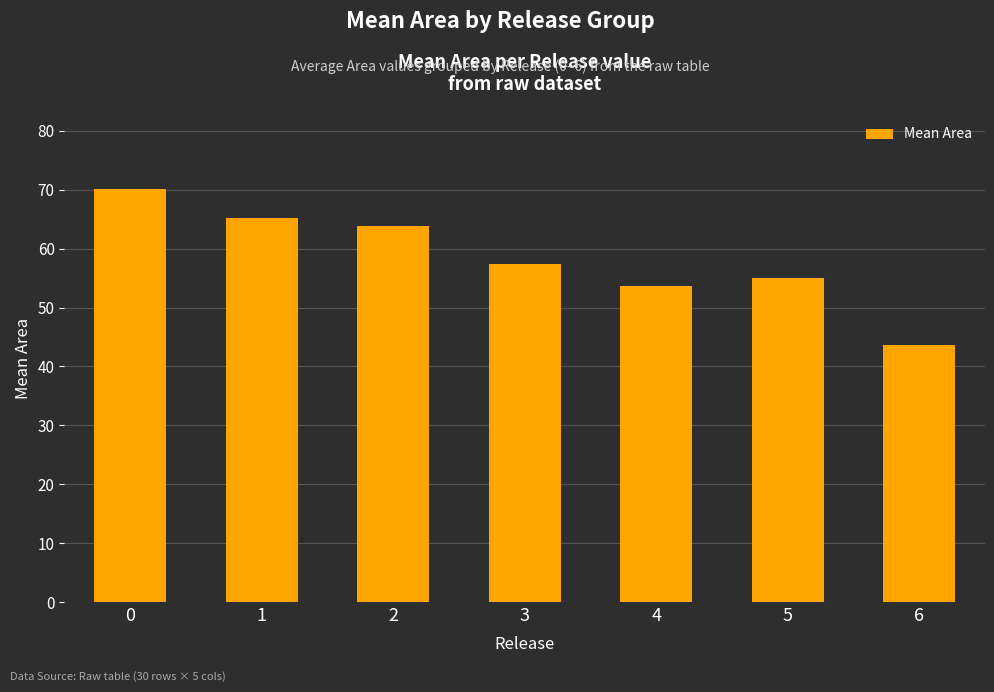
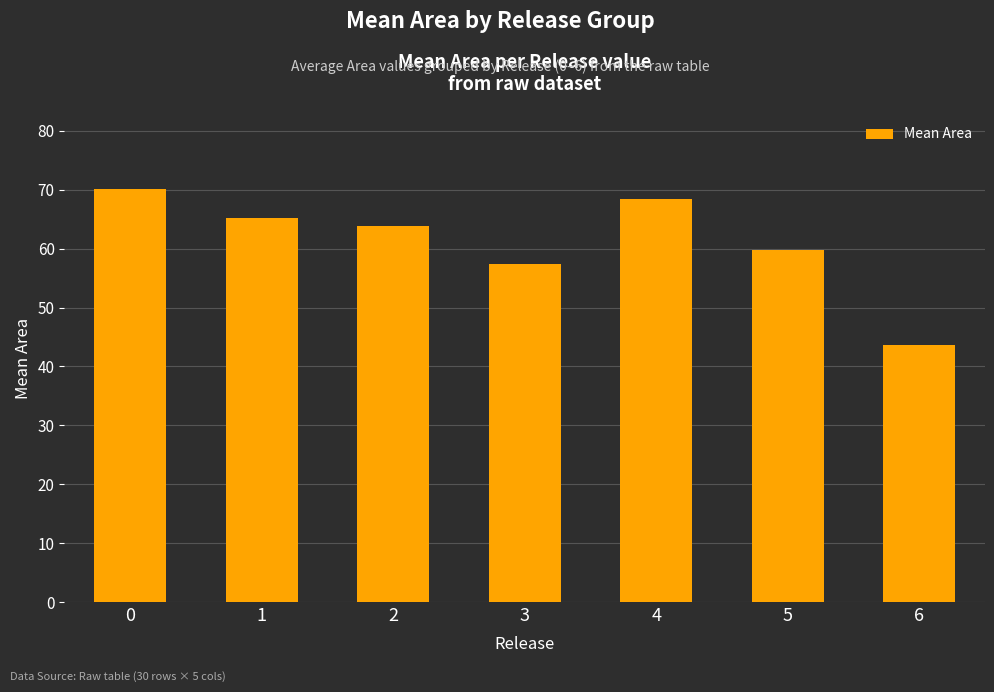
  {
    "0": 70,
    "1": 65,
    "2": 64,
    "3": 57,
-   "4": 54,
-   "5": 55,
+   "4": 68,
+   "5": 60,
    "6": 44
  }
